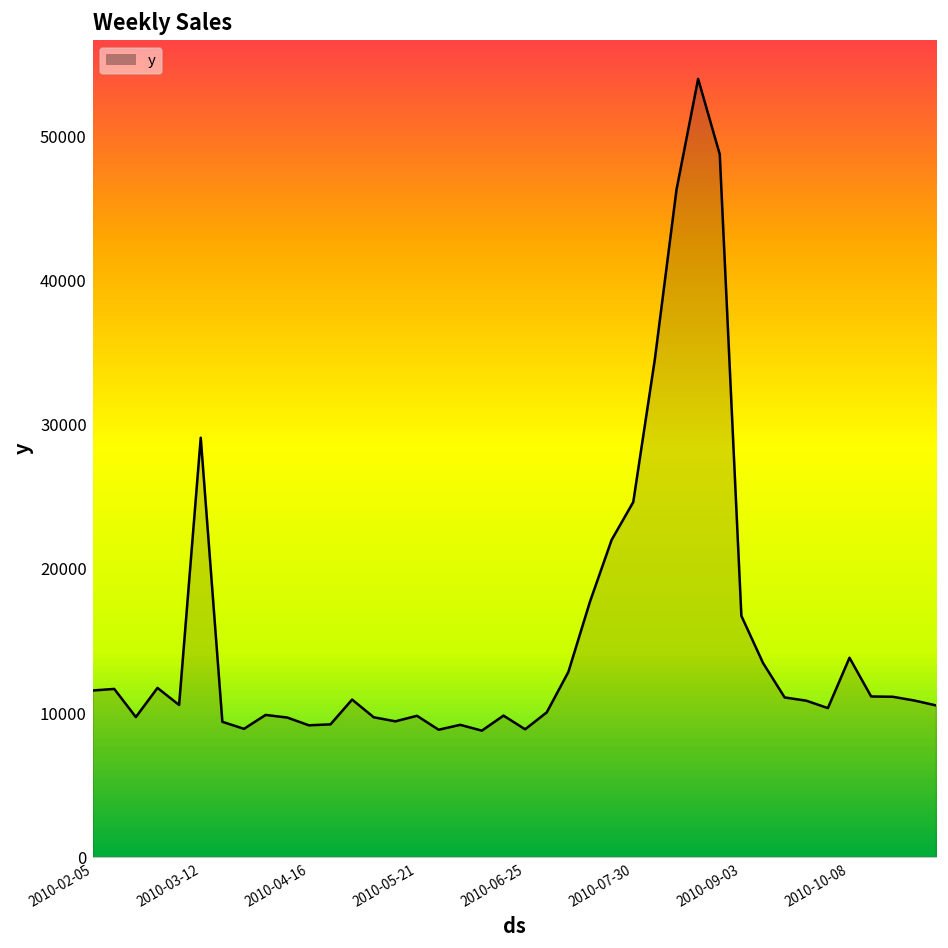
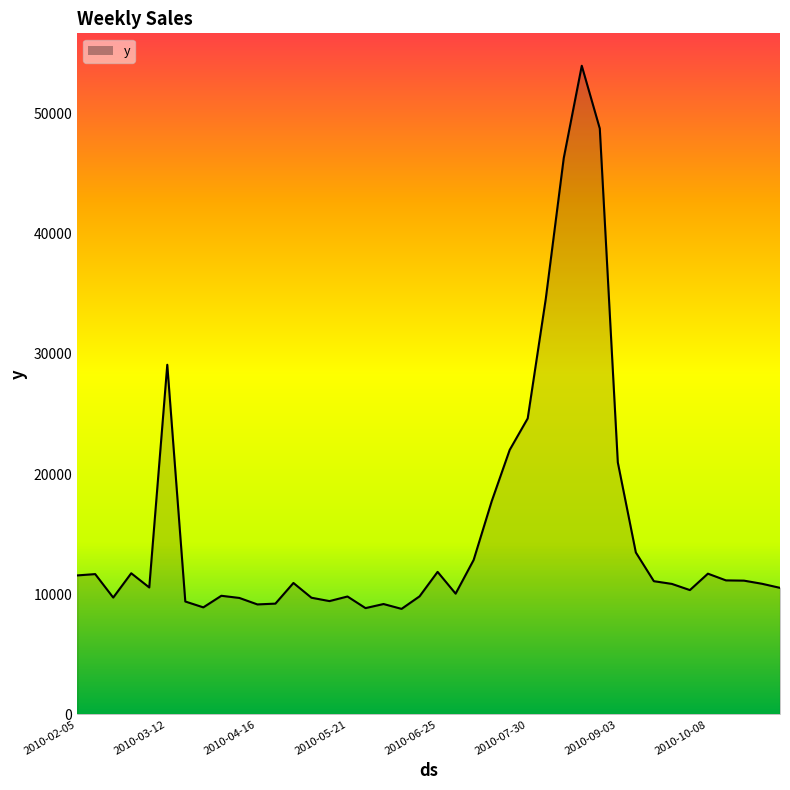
  {
    "2010-02-05": 11600,
    "2010-03-12": 29100,
    "2010-04-16": 9200,
    "2010-05-21": 9800,
-   "2010-06-25": 8900,
+   "2010-06-25": 11900,
    "2010-07-30": 24600,
-   "2010-09-03": 16700,
-   "2010-10-08": 13800
+   "2010-09-03": 21000,
+   "2010-10-08": 11700
  }
